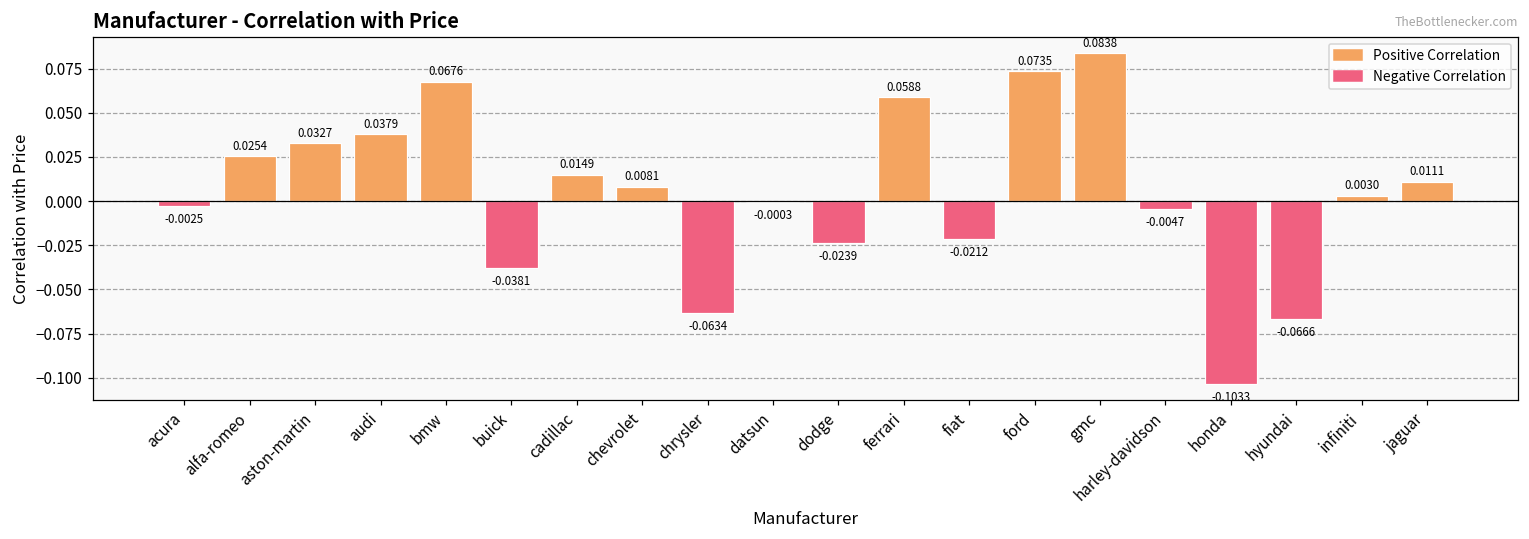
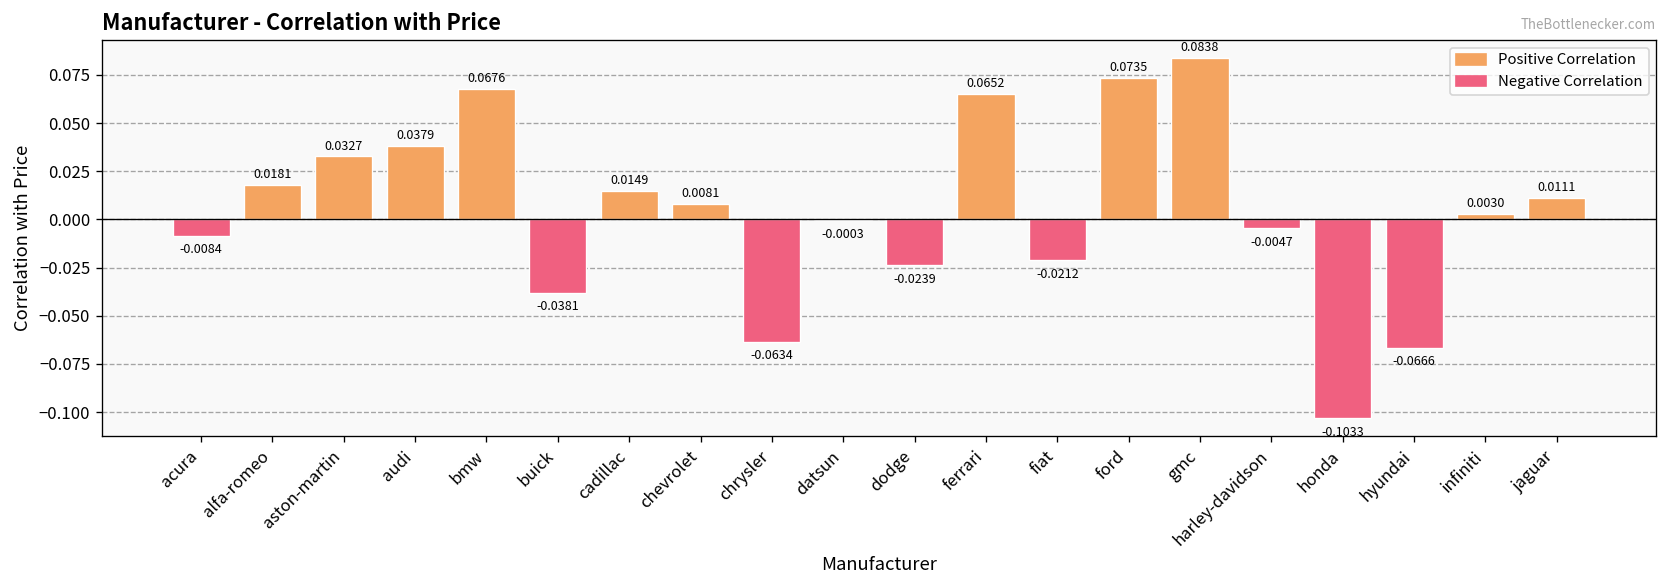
  {
-   "acura": -0.0025,
-   "alfa-romeo": 0.0254,
+   "acura": -0.0084,
+   "alfa-romeo": 0.0181,
    "aston-martin": 0.0327,
    "audi": 0.0379,
    "bmw": 0.0676,
    "buick": -0.0381,
    "cadillac": 0.0149,
    "chevrolet": 0.0081,
    "chrysler": -0.0634,
    "datsun": -0.0003,
    "dodge": -0.0239,
-   "ferrari": 0.0588,
+   "ferrari": 0.0652,
    "fiat": -0.0212,
    "ford": 0.0735,
    "gmc": 0.0838,
    "harley-davidson": -0.0047,
    "honda": -0.1033,
    "hyundai": -0.0666,
    "infiniti": 0.0030,
    "jaguar": 0.0111
  }
